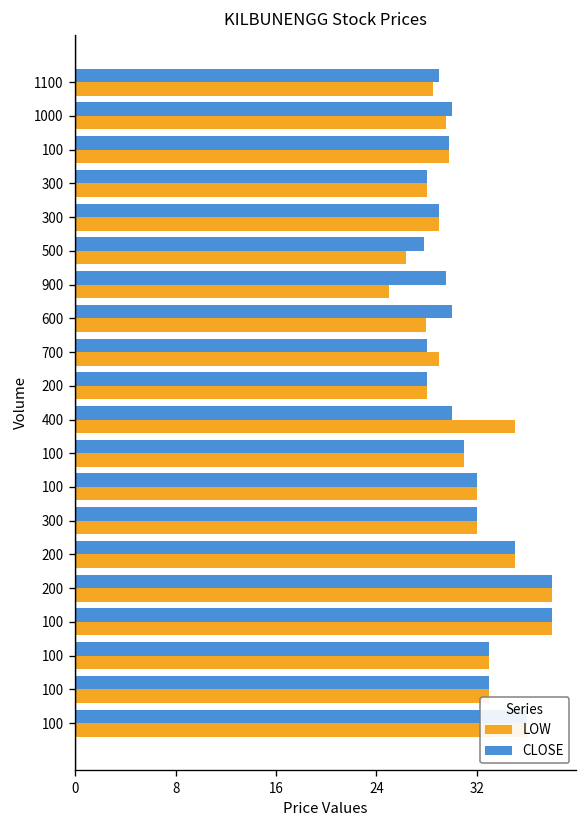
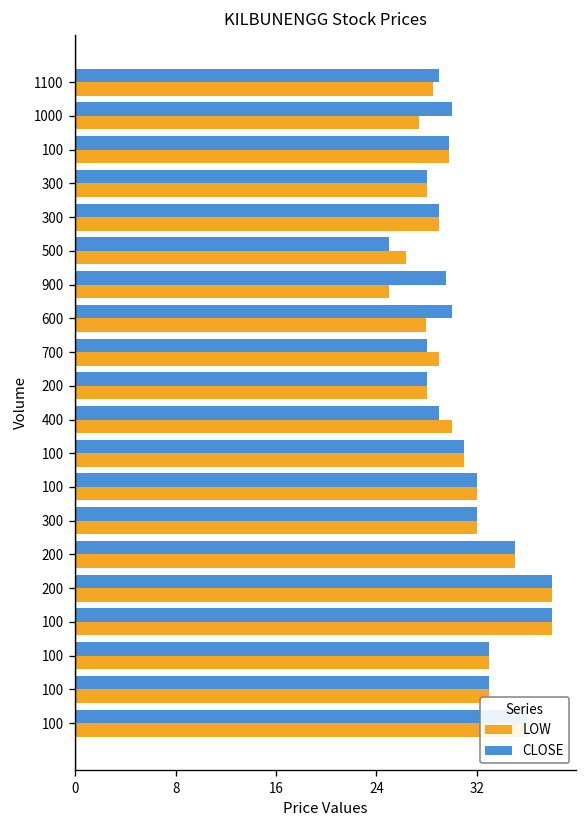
  {
    "LOW": {
      "1100": 28.5,
-     "1000": 29.5,
+     "1000": 27.4,
      "500": 26.4,
      "900": 25.0,
      "600": 28.0,
      "700": 29.0,
-     "400": 35
+     "400": 30
    },
    "CLOSE": {
      "1100": 29.0,
      "1000": 30.0,
-     "500": 27.8,
+     "500": 25.0,
      "900": 29.5,
      "600": 30.0,
      "700": 28.0,
-     "400": 30
+     "400": 29
    }
  }
